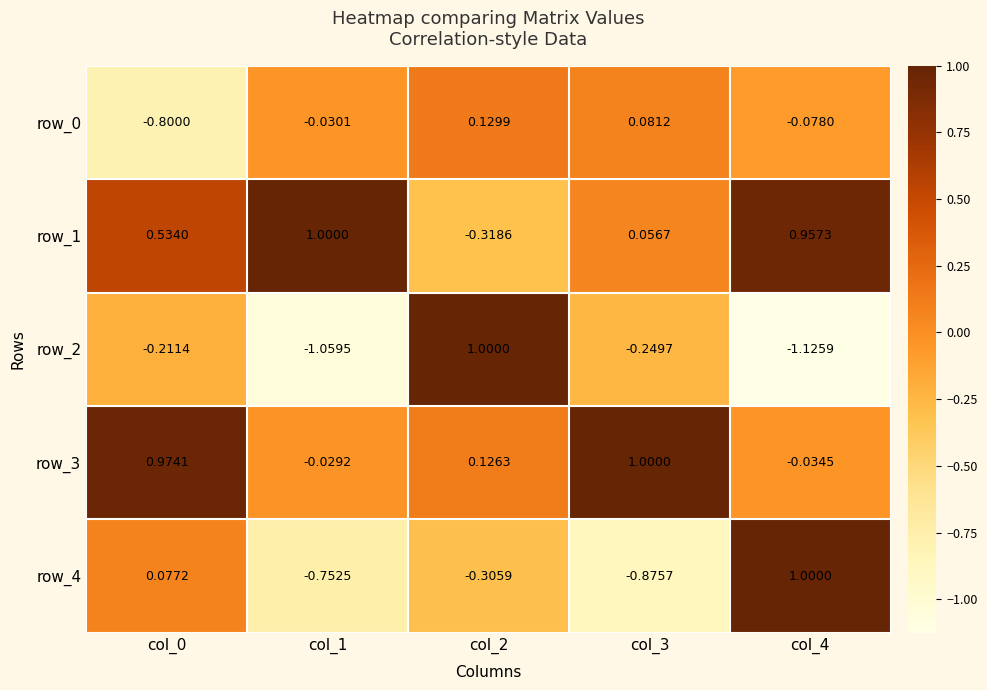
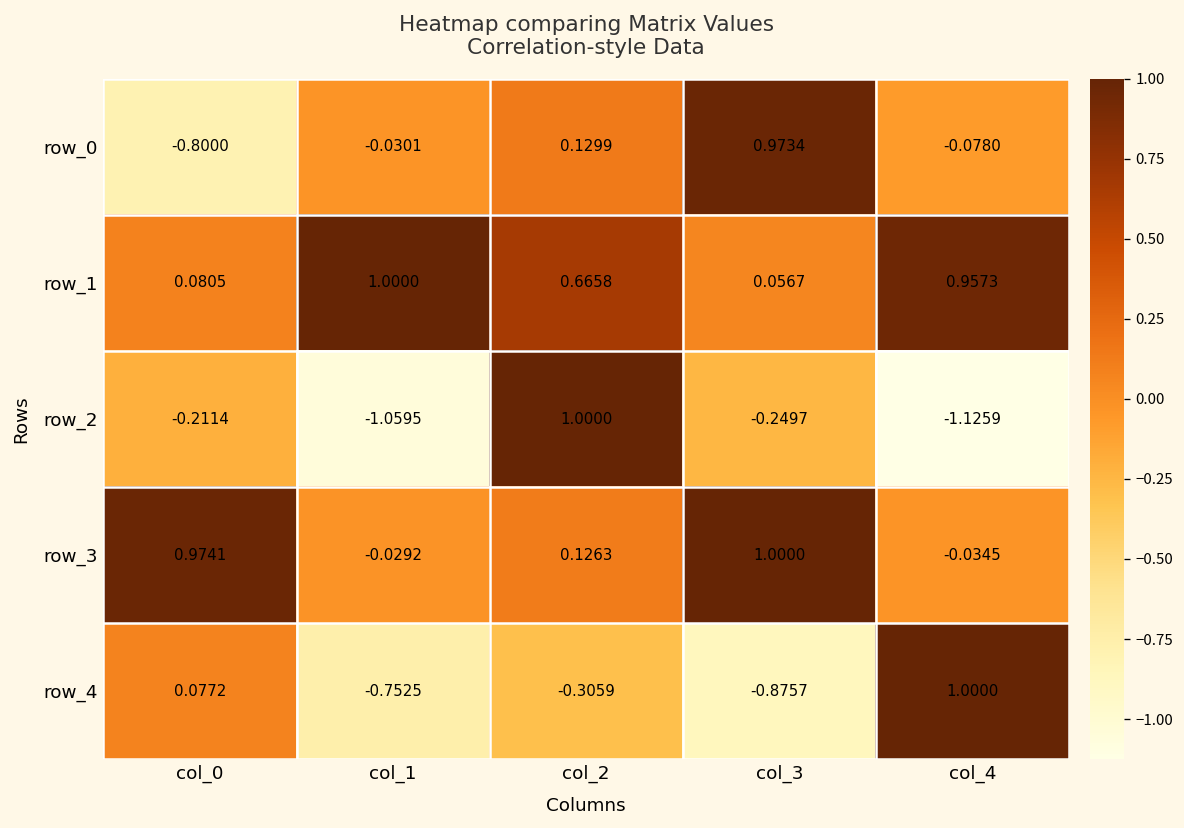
  {
    "row_0": {
      "col_0": -0.8000,
      "col_1": -0.0301,
      "col_2": 0.1299,
-     "col_3": 0.0812,
+     "col_3": 0.9734,
      "col_4": -0.0780
    },
    "row_1": {
-     "col_0": 0.5340,
+     "col_0": 0.0805,
      "col_1": 1.0000,
-     "col_2": -0.3186,
+     "col_2": 0.6658,
      "col_3": 0.0567,
      "col_4": 0.9573
    },
    "row_2": {
      "col_0": -0.2114,
      "col_1": -1.0595,
      "col_2": 1.0000,
      "col_3": -0.2497,
      "col_4": -1.1259
    },
    "row_3": {
      "col_0": 0.9741,
      "col_1": -0.0292,
      "col_2": 0.1263,
      "col_3": 1.0000,
      "col_4": -0.0345
    },
    "row_4": {
      "col_0": 0.0772,
      "col_1": -0.7525,
      "col_2": -0.3059,
      "col_3": -0.8757,
      "col_4": 1.0000
    }
  }
